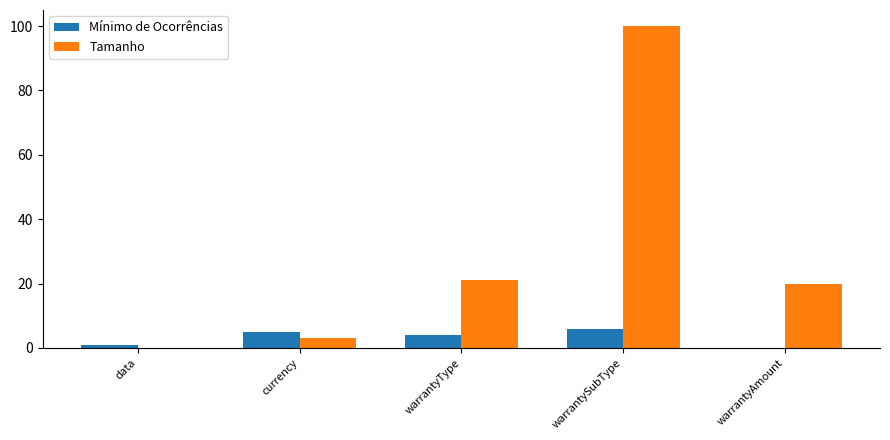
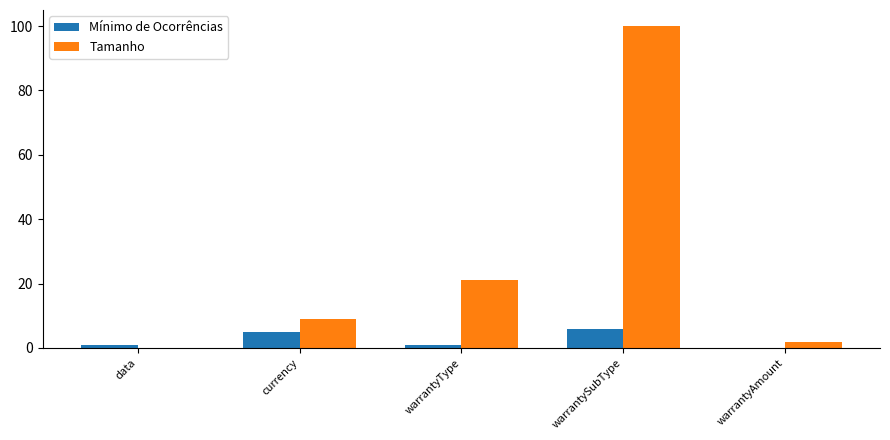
  {
    "Mínimo de Ocorrências": {
      "data": 1,
      "currency": 5,
-     "warrantyType": 4,
+     "warrantyType": 1,
      "warrantySubType": 6,
      "warrantyAmount": 0
    },
    "Tamanho": {
      "data": 0,
-     "currency": 3,
+     "currency": 9,
      "warrantyType": 21,
      "warrantySubType": 100,
-     "warrantyAmount": 20
+     "warrantyAmount": 2
    }
  }
